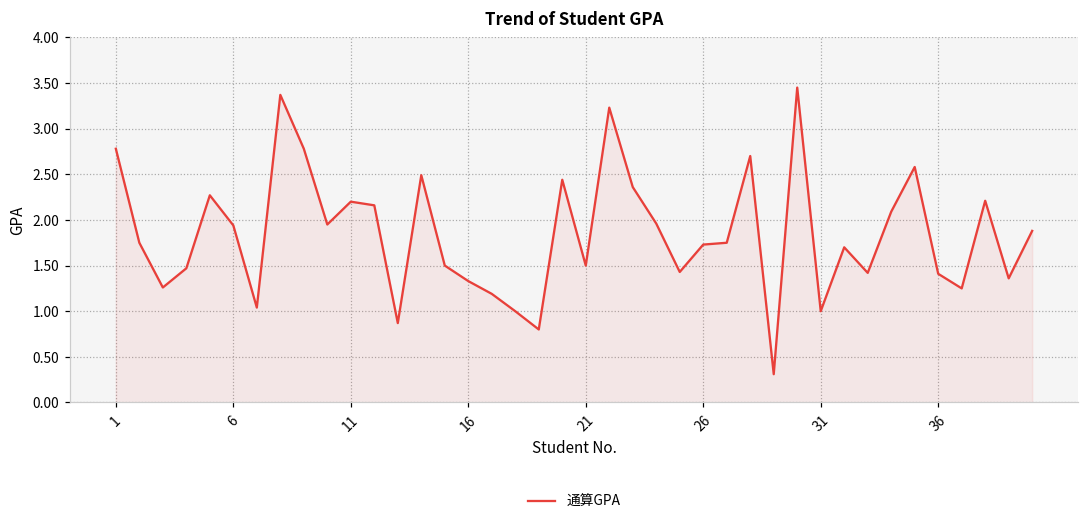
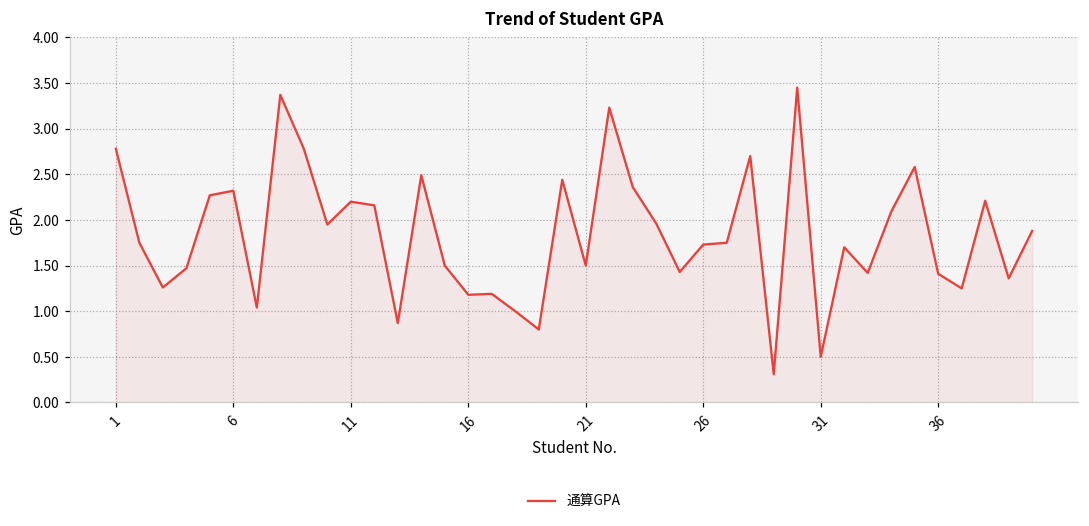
  {
    "1": 2.8,
-   "6": 1.9,
+   "6": 2.3,
    "11": 2.2,
-   "16": 1.3,
+   "16": 1.2,
    "21": 1.5,
    "26": 1.7,
-   "31": 1.0,
+   "31": 0.5,
    "36": 1.4
  }
